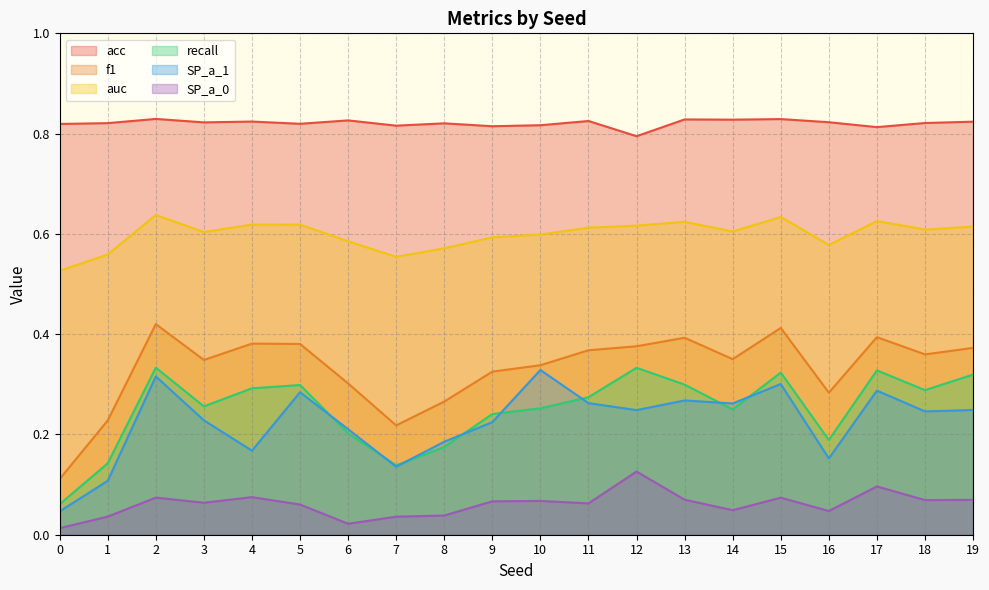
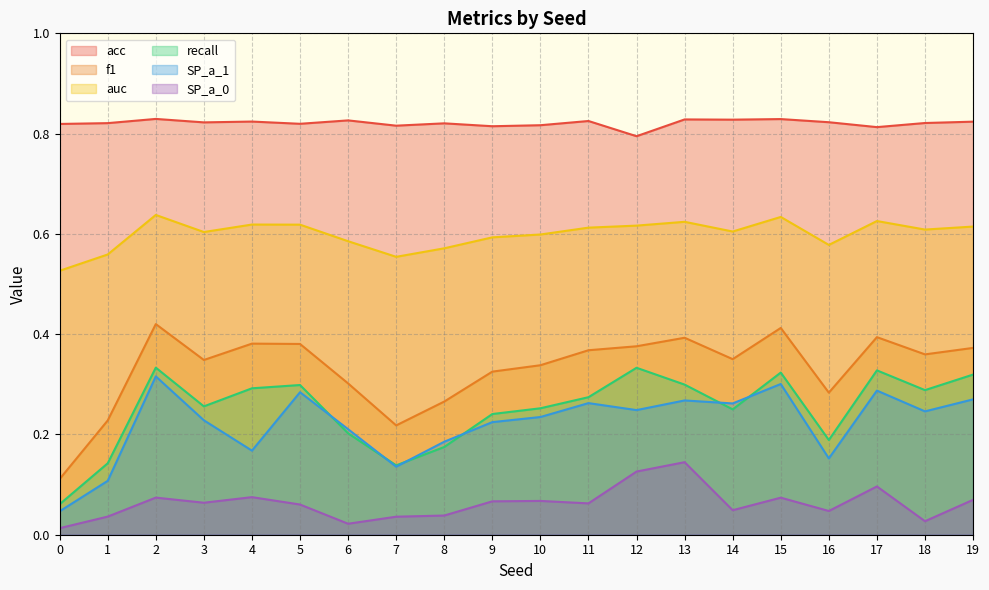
  {
    "recall": {
      "0": 0.06,
      "1": 0.14,
      "2": 0.33,
      "3": 0.26,
      "4": 0.29,
      "5": 0.30,
      "6": 0.20,
      "8": 0.17,
      "9": 0.24,
      "10": 0.25,
      "11": 0.27,
      "12": 0.33,
      "13": 0.30,
      "14": 0.25,
      "15": 0.32,
      "16": 0.19,
      "17": 0.33,
      "18": 0.29,
      "19": 0.32
    },
    "SP_a_1": {
      "0": 0.05,
      "1": 0.11,
      "2": 0.32,
      "3": 0.23,
      "4": 0.17,
      "5": 0.28,
      "6": 0.21,
      "8": 0.19,
      "9": 0.22,
-     "10": 0.33,
+     "10": 0.23,
      "11": 0.26,
      "12": 0.25,
      "13": 0.27,
      "14": 0.26,
      "15": 0.30,
      "16": 0.15,
      "17": 0.29,
      "18": 0.25,
-     "19": 0.25
+     "19": 0.27
    },
    "SP_a_0": {
      "0": 0.01,
      "1": 0.04,
      "2": 0.07,
      "3": 0.06,
      "4": 0.07,
      "5": 0.06,
      "6": 0.02,
      "7": 0.04,
      "8": 0.04,
      "9": 0.07,
      "10": 0.07,
      "11": 0.06,
      "12": 0.13,
-     "13": 0.07,
+     "13": 0.14,
      "14": 0.05,
      "15": 0.07,
      "16": 0.05,
      "17": 0.10,
-     "18": 0.07,
+     "18": 0.03,
      "19": 0.07
    }
  }
